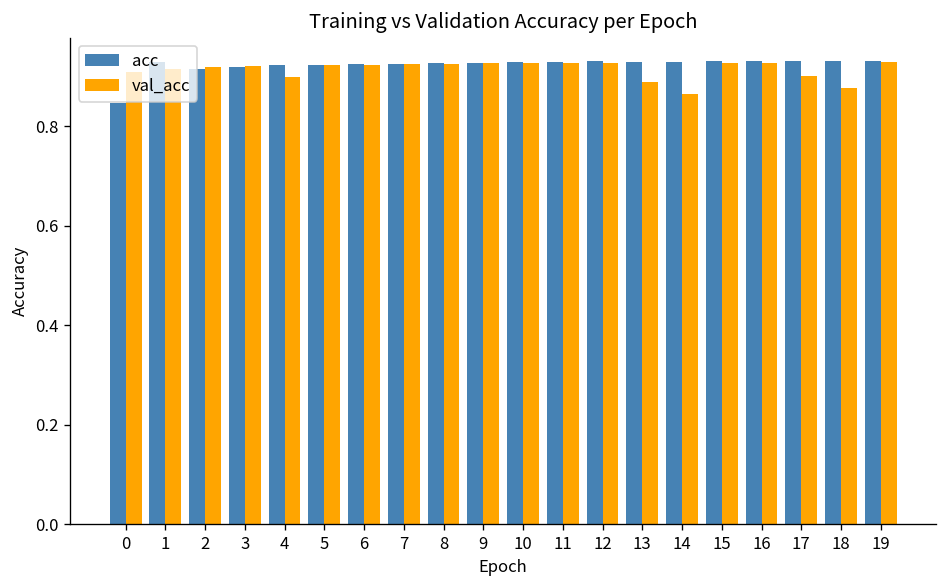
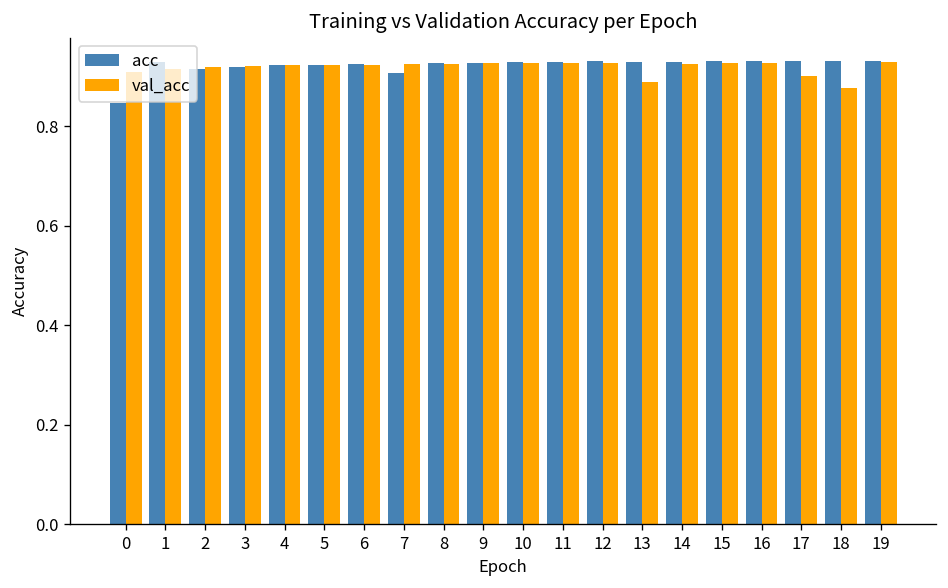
  {
    "acc": {
      "0": 0.85,
      "3": 0.92,
      "4": 0.92,
      "5": 0.92,
      "6": 0.93,
-     "7": 0.93,
+     "7": 0.91,
      "8": 0.93,
      "9": 0.93,
      "10": 0.93,
      "11": 0.93,
      "12": 0.93,
      "13": 0.93,
      "14": 0.93,
      "15": 0.93,
      "16": 0.93,
      "17": 0.93,
      "18": 0.93,
      "19": 0.93
    },
    "val_acc": {
      "2": 0.92,
      "3": 0.92,
-     "4": 0.90,
+     "4": 0.92,
      "5": 0.92,
      "6": 0.92,
      "7": 0.93,
      "8": 0.92,
      "9": 0.93,
      "10": 0.93,
      "11": 0.93,
      "12": 0.93,
      "13": 0.89,
-     "14": 0.86,
+     "14": 0.93,
      "15": 0.93,
      "16": 0.93,
      "17": 0.90,
      "18": 0.88,
      "19": 0.93
    }
  }
